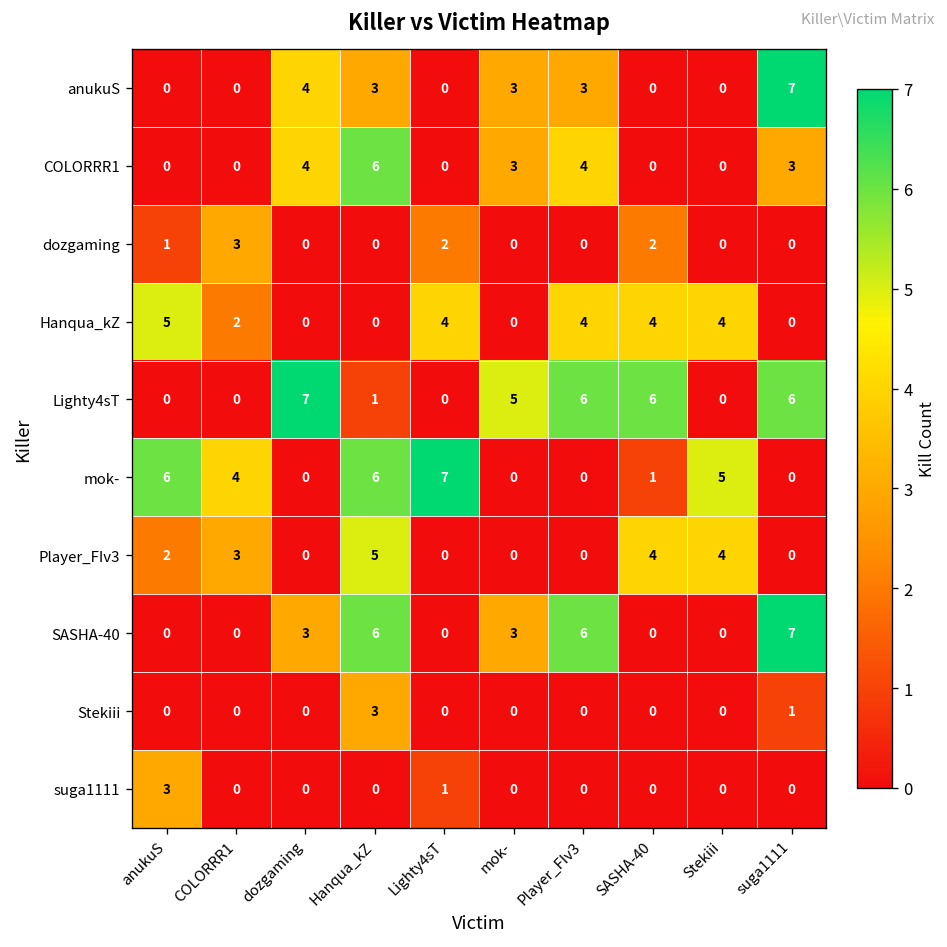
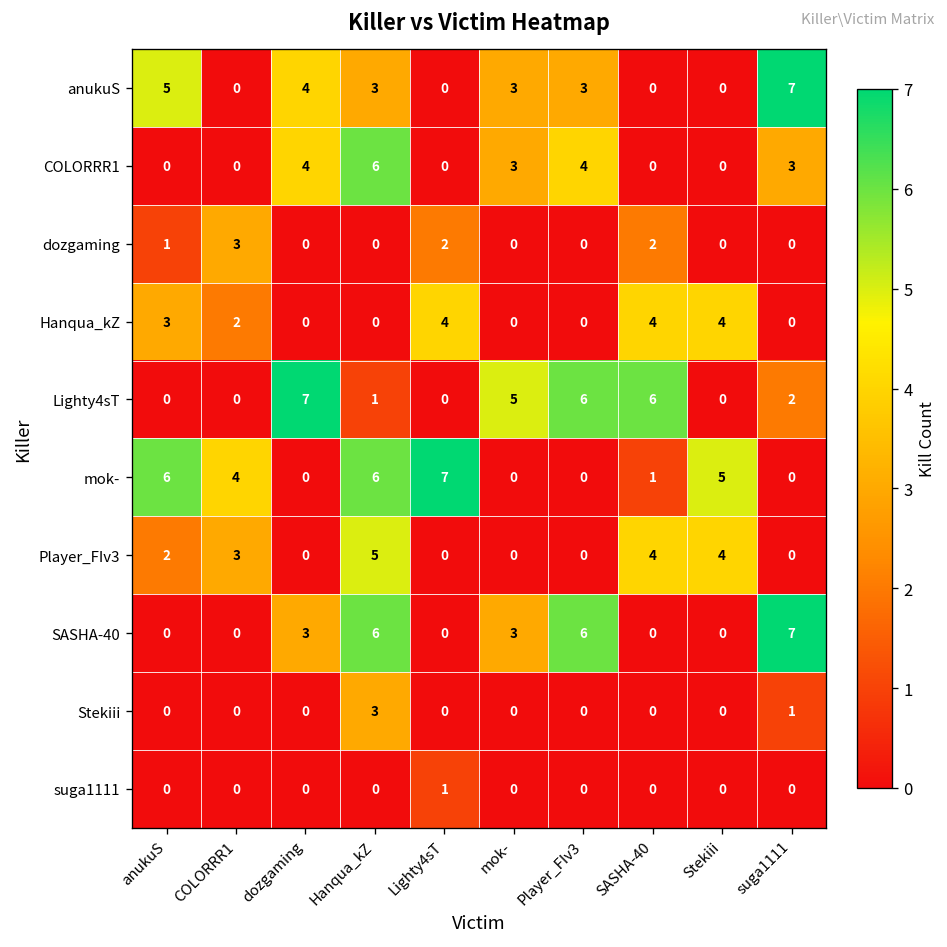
  {
    "anukuS": {
-     "anukuS": 0,
+     "anukuS": 5,
      "COLORRR1": 0,
      "dozgaming": 4,
      "Hanqua_kZ": 3,
      "Lighty4sT": 0,
      "mok-": 3,
      "Player_FIv3": 3,
      "SASHA-40": 0,
      "Stekiii": 0,
      "suga1111": 7
    },
    "COLORRR1": {
      "anukuS": 0,
      "COLORRR1": 0,
      "dozgaming": 4,
      "Hanqua_kZ": 6,
      "Lighty4sT": 0,
      "mok-": 3,
      "Player_FIv3": 4,
      "SASHA-40": 0,
      "Stekiii": 0,
      "suga1111": 3
    },
    "dozgaming": {
      "anukuS": 1,
      "COLORRR1": 3,
      "dozgaming": 0,
      "Hanqua_kZ": 0,
      "Lighty4sT": 2,
      "mok-": 0,
      "Player_FIv3": 0,
      "SASHA-40": 2,
      "Stekiii": 0,
      "suga1111": 0
    },
    "Hanqua_kZ": {
-     "anukuS": 5,
+     "anukuS": 3,
      "COLORRR1": 2,
      "dozgaming": 0,
      "Hanqua_kZ": 0,
      "Lighty4sT": 4,
      "mok-": 0,
-     "Player_FIv3": 4,
+     "Player_FIv3": 0,
      "SASHA-40": 4,
      "Stekiii": 4,
      "suga1111": 0
    },
    "Lighty4sT": {
      "anukuS": 0,
      "COLORRR1": 0,
      "dozgaming": 7,
      "Hanqua_kZ": 1,
      "Lighty4sT": 0,
      "mok-": 5,
      "Player_FIv3": 6,
      "SASHA-40": 6,
      "Stekiii": 0,
-     "suga1111": 6
+     "suga1111": 2
    },
    "mok-": {
      "anukuS": 6,
      "COLORRR1": 4,
      "dozgaming": 0,
      "Hanqua_kZ": 6,
      "Lighty4sT": 7,
      "mok-": 0,
      "Player_FIv3": 0,
      "SASHA-40": 1,
      "Stekiii": 5,
      "suga1111": 0
    },
    "Player_FIv3": {
      "anukuS": 2,
      "COLORRR1": 3,
      "dozgaming": 0,
      "Hanqua_kZ": 5,
      "Lighty4sT": 0,
      "mok-": 0,
      "Player_FIv3": 0,
      "SASHA-40": 4,
      "Stekiii": 4,
      "suga1111": 0
    },
    "SASHA-40": {
      "anukuS": 0,
      "COLORRR1": 0,
      "dozgaming": 3,
      "Hanqua_kZ": 6,
      "Lighty4sT": 0,
      "mok-": 3,
      "Player_FIv3": 6,
      "SASHA-40": 0,
      "Stekiii": 0,
      "suga1111": 7
    },
    "Stekiii": {
      "anukuS": 0,
      "COLORRR1": 0,
      "dozgaming": 0,
      "Hanqua_kZ": 3,
      "Lighty4sT": 0,
      "mok-": 0,
      "Player_FIv3": 0,
      "SASHA-40": 0,
      "Stekiii": 0,
      "suga1111": 1
    },
    "suga1111": {
-     "anukuS": 3,
+     "anukuS": 0,
      "COLORRR1": 0,
      "dozgaming": 0,
      "Hanqua_kZ": 0,
      "Lighty4sT": 1,
      "mok-": 0,
      "Player_FIv3": 0,
      "SASHA-40": 0,
      "Stekiii": 0,
      "suga1111": 0
    }
  }
